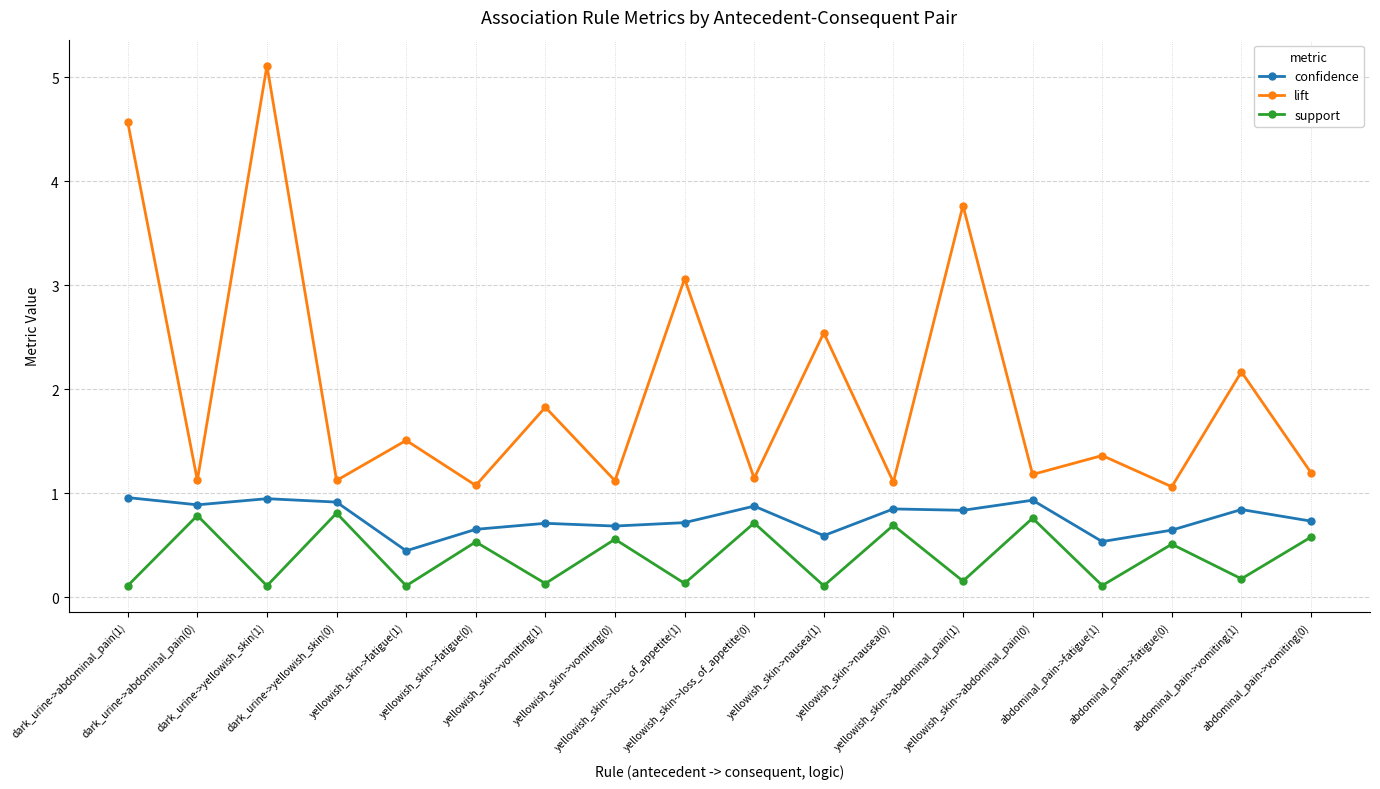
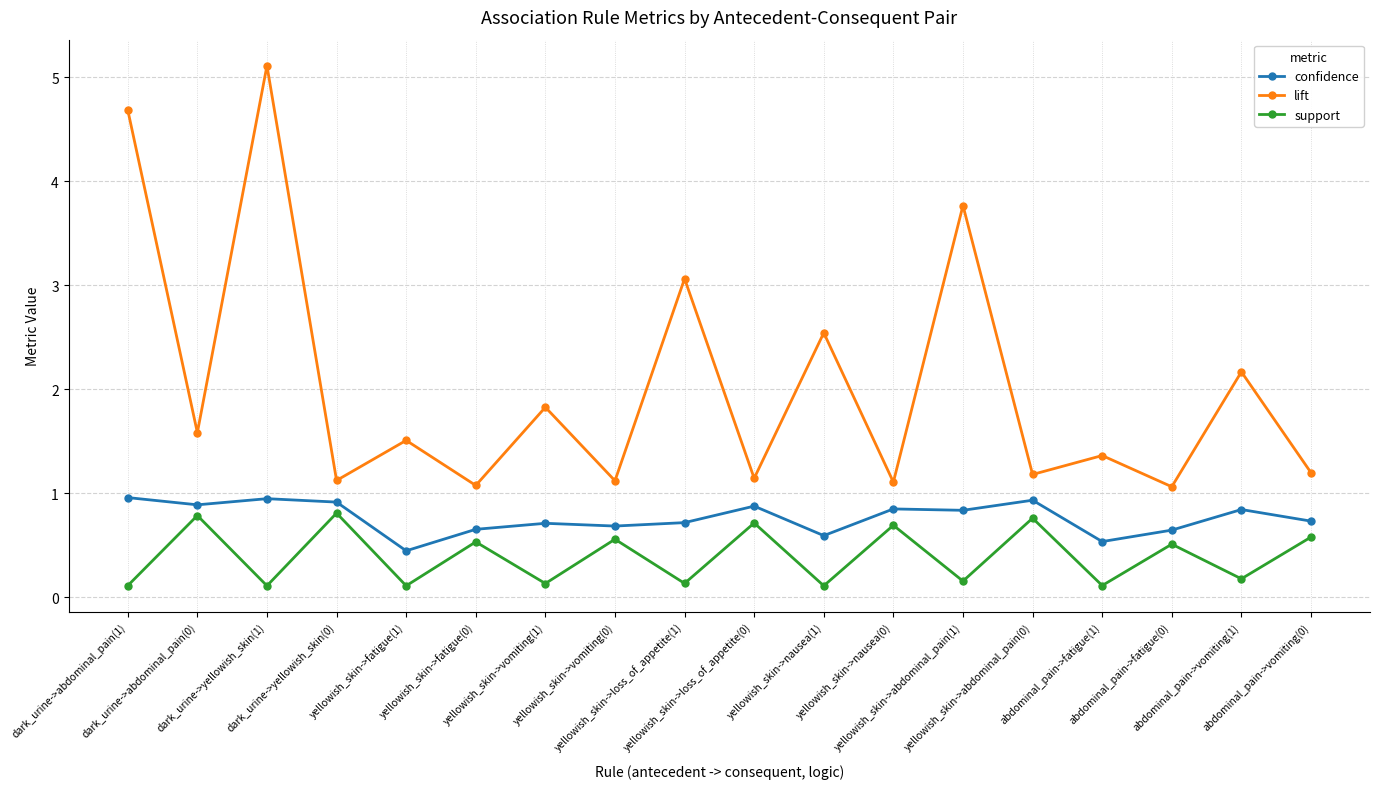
  {
    "confidence": {
      "dark_urine->abdominal_pain(1)": 0.96,
      "dark_urine->abdominal_pain(0)": 0.89,
      "dark_urine->yellowish_skin(1)": 0.95,
      "dark_urine->yellowish_skin(0)": 0.91,
      "yellowish_skin->fatigue(1)": 0.45,
      "yellowish_skin->fatigue(0)": 0.65,
      "yellowish_skin->vomiting(1)": 0.71,
      "yellowish_skin->vomiting(0)": 0.68,
      "yellowish_skin->loss_of_appetite(1)": 0.72,
      "yellowish_skin->loss_of_appetite(0)": 0.88,
      "yellowish_skin->nausea(1)": 0.59,
      "yellowish_skin->nausea(0)": 0.85,
      "yellowish_skin->abdominal_pain(1)": 0.84,
      "yellowish_skin->abdominal_pain(0)": 0.93,
      "abdominal_pain->fatigue(1)": 0.53,
      "abdominal_pain->fatigue(0)": 0.65,
      "abdominal_pain->vomiting(1)": 0.84,
      "abdominal_pain->vomiting(0)": 0.73
    },
    "lift": {
-     "dark_urine->abdominal_pain(1)": 4.57,
-     "dark_urine->abdominal_pain(0)": 1.12,
+     "dark_urine->abdominal_pain(1)": 4.68,
+     "dark_urine->abdominal_pain(0)": 1.58,
      "dark_urine->yellowish_skin(1)": 5.11,
      "dark_urine->yellowish_skin(0)": 1.12,
      "yellowish_skin->fatigue(1)": 1.51,
      "yellowish_skin->fatigue(0)": 1.07,
      "yellowish_skin->vomiting(1)": 1.83,
      "yellowish_skin->vomiting(0)": 1.12,
      "yellowish_skin->loss_of_appetite(1)": 3.06,
      "yellowish_skin->loss_of_appetite(0)": 1.14,
      "yellowish_skin->nausea(1)": 2.54,
      "yellowish_skin->nausea(0)": 1.11,
      "yellowish_skin->abdominal_pain(1)": 3.77,
      "yellowish_skin->abdominal_pain(0)": 1.18,
      "abdominal_pain->fatigue(1)": 1.36,
      "abdominal_pain->fatigue(0)": 1.06,
      "abdominal_pain->vomiting(1)": 2.17,
      "abdominal_pain->vomiting(0)": 1.20
    },
    "support": {
      "dark_urine->abdominal_pain(1)": 0.11,
      "dark_urine->abdominal_pain(0)": 0.79,
      "dark_urine->yellowish_skin(1)": 0.11,
      "dark_urine->yellowish_skin(0)": 0.81,
      "yellowish_skin->fatigue(1)": 0.11,
      "yellowish_skin->fatigue(0)": 0.53,
      "yellowish_skin->vomiting(1)": 0.13,
      "yellowish_skin->vomiting(0)": 0.56,
      "yellowish_skin->loss_of_appetite(1)": 0.13,
      "yellowish_skin->loss_of_appetite(0)": 0.71,
      "yellowish_skin->nausea(1)": 0.11,
      "yellowish_skin->nausea(0)": 0.69,
      "yellowish_skin->abdominal_pain(1)": 0.15,
      "yellowish_skin->abdominal_pain(0)": 0.76,
      "abdominal_pain->fatigue(1)": 0.11,
      "abdominal_pain->fatigue(0)": 0.51,
      "abdominal_pain->vomiting(1)": 0.18,
      "abdominal_pain->vomiting(0)": 0.58
    }
  }
